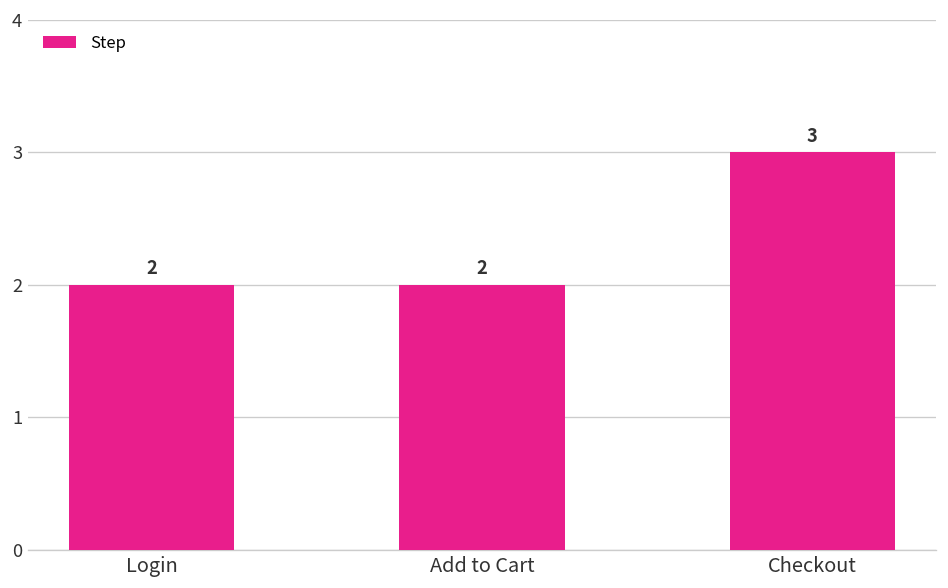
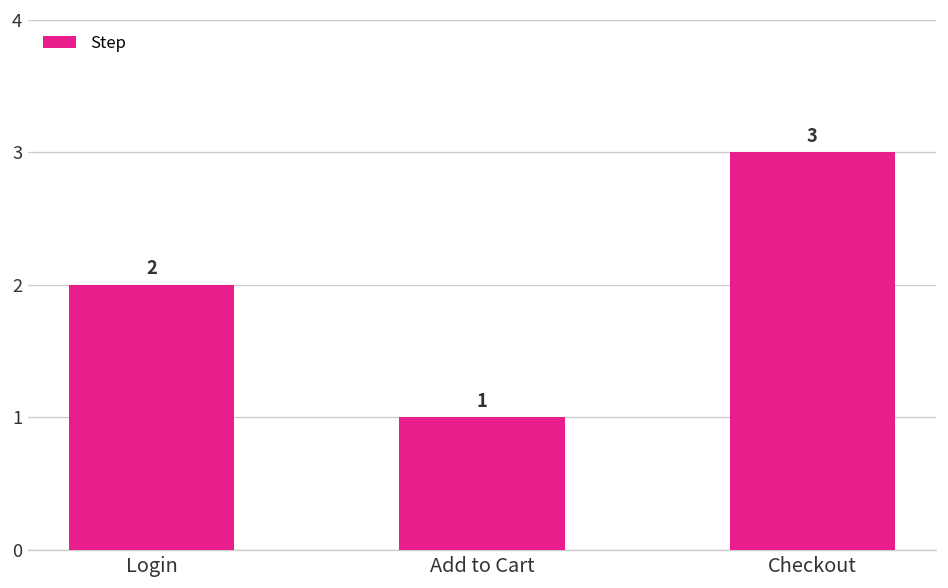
  {
    "Login": 2,
-   "Add to Cart": 2,
+   "Add to Cart": 1,
    "Checkout": 3
  }
